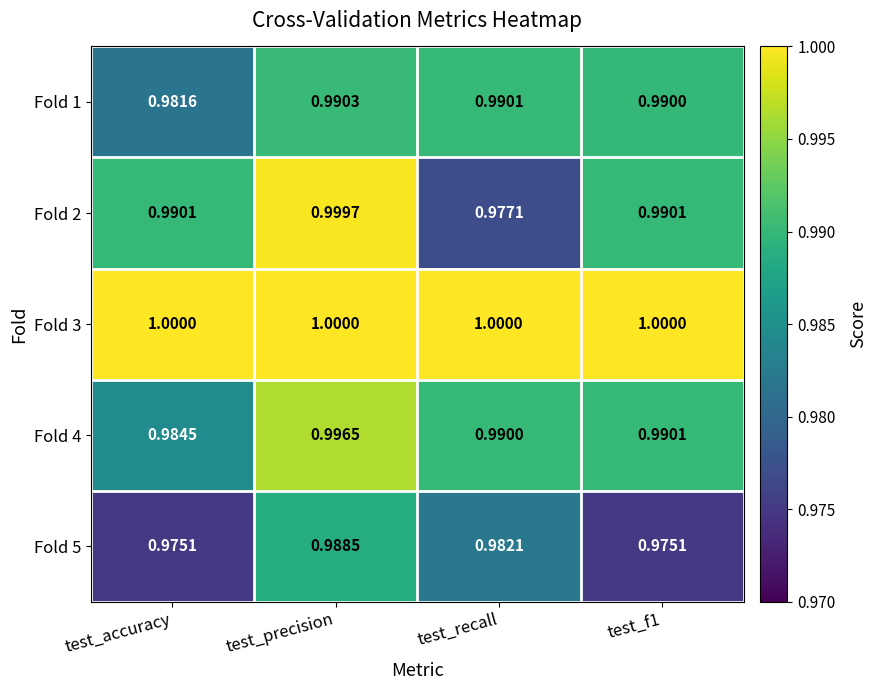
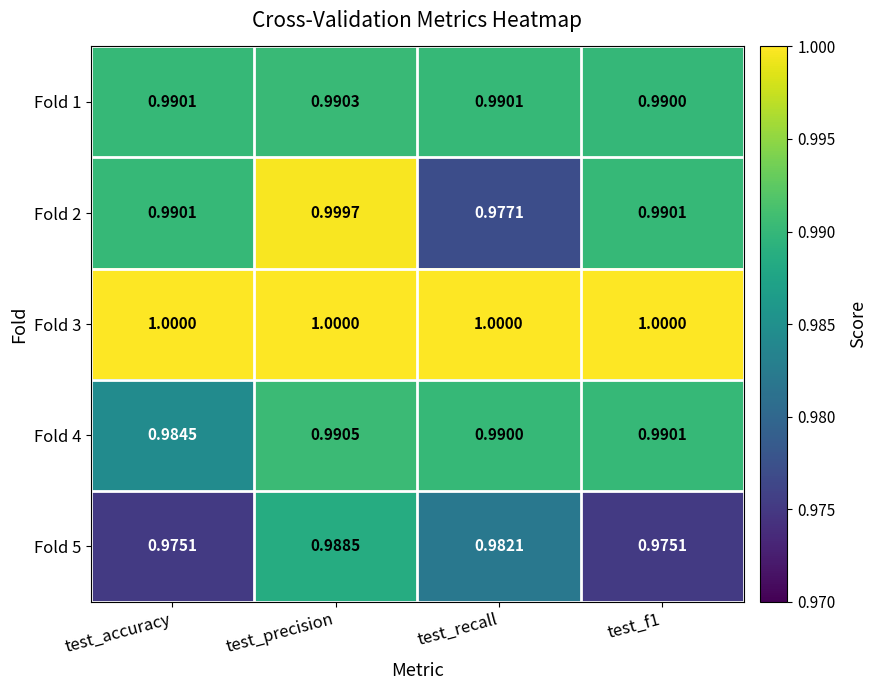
  {
    "Fold 1": {
-     "test_accuracy": 0.9816,
+     "test_accuracy": 0.9901,
      "test_precision": 0.9903,
      "test_recall": 0.9901,
      "test_f1": 0.9900
    },
    "Fold 2": {
      "test_accuracy": 0.9901,
      "test_precision": 0.9997,
      "test_recall": 0.9771,
      "test_f1": 0.9901
    },
    "Fold 3": {
      "test_accuracy": 1.0000,
      "test_precision": 1.0000,
      "test_recall": 1.0000,
      "test_f1": 1.0000
    },
    "Fold 4": {
      "test_accuracy": 0.9845,
-     "test_precision": 0.9965,
+     "test_precision": 0.9905,
      "test_recall": 0.9900,
      "test_f1": 0.9901
    },
    "Fold 5": {
      "test_accuracy": 0.9751,
      "test_precision": 0.9885,
      "test_recall": 0.9821,
      "test_f1": 0.9751
    }
  }
